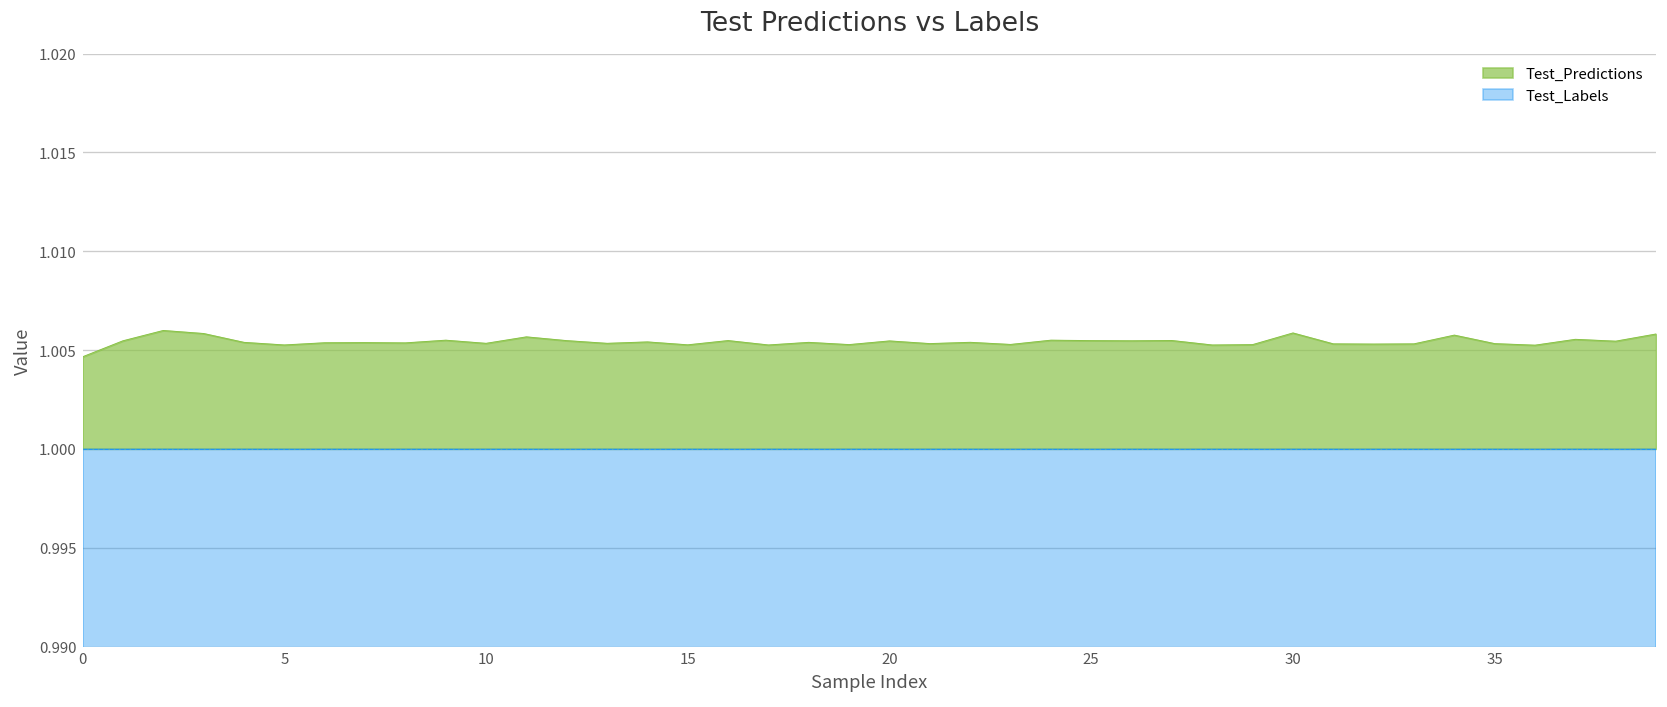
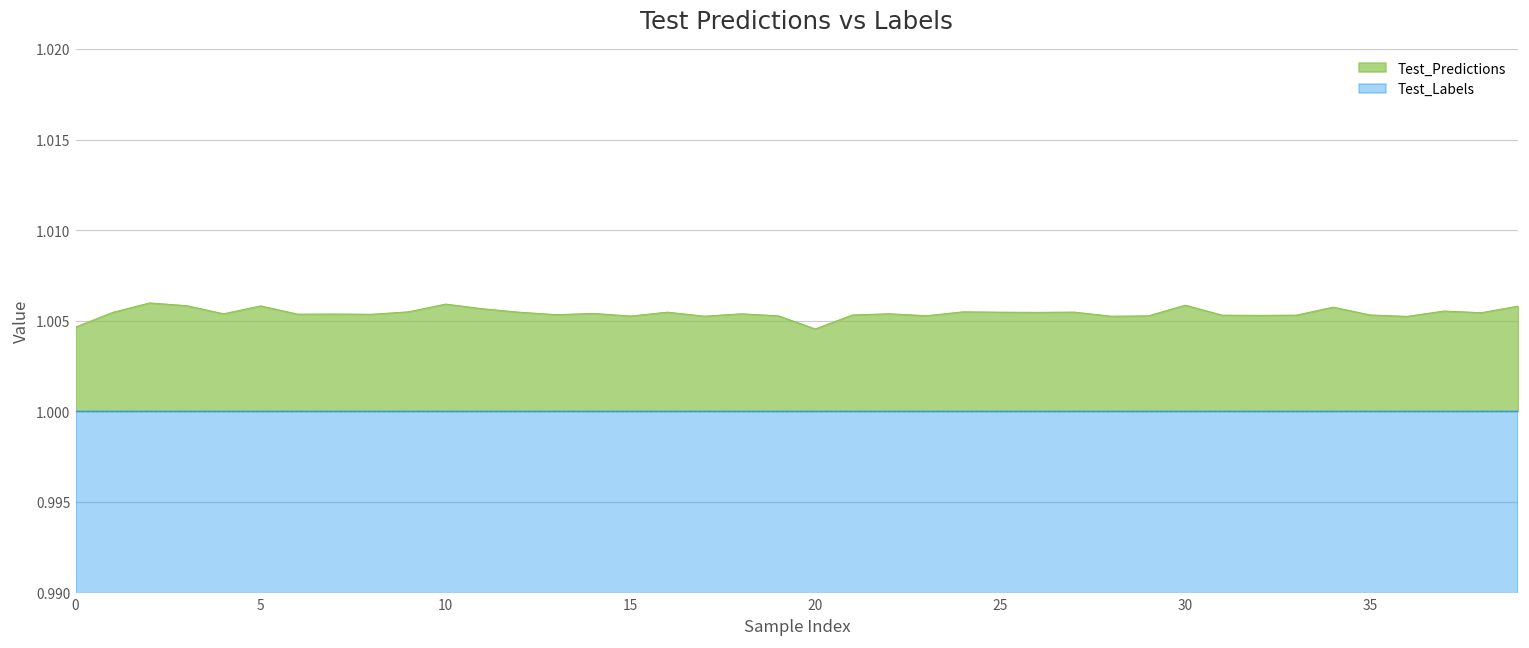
  {
    "Test_Predictions": {
      "0": 1.0047,
-     "5": 1.0053,
-     "10": 1.0053,
+     "5": 1.0058,
+     "10": 1.0059,
      "15": 1.0053,
-     "20": 1.0055,
+     "20": 1.0045,
      "25": 1.0055,
      "30": 1.0059,
      "35": 1.0053
    },
    "Test_Labels": {
      "0": 1.0000,
      "5": 1.0000,
      "10": 1.0000,
      "15": 1.0000,
      "20": 1.0000,
      "25": 1.0000,
      "30": 1.0000,
      "35": 1.0000
    }
  }
